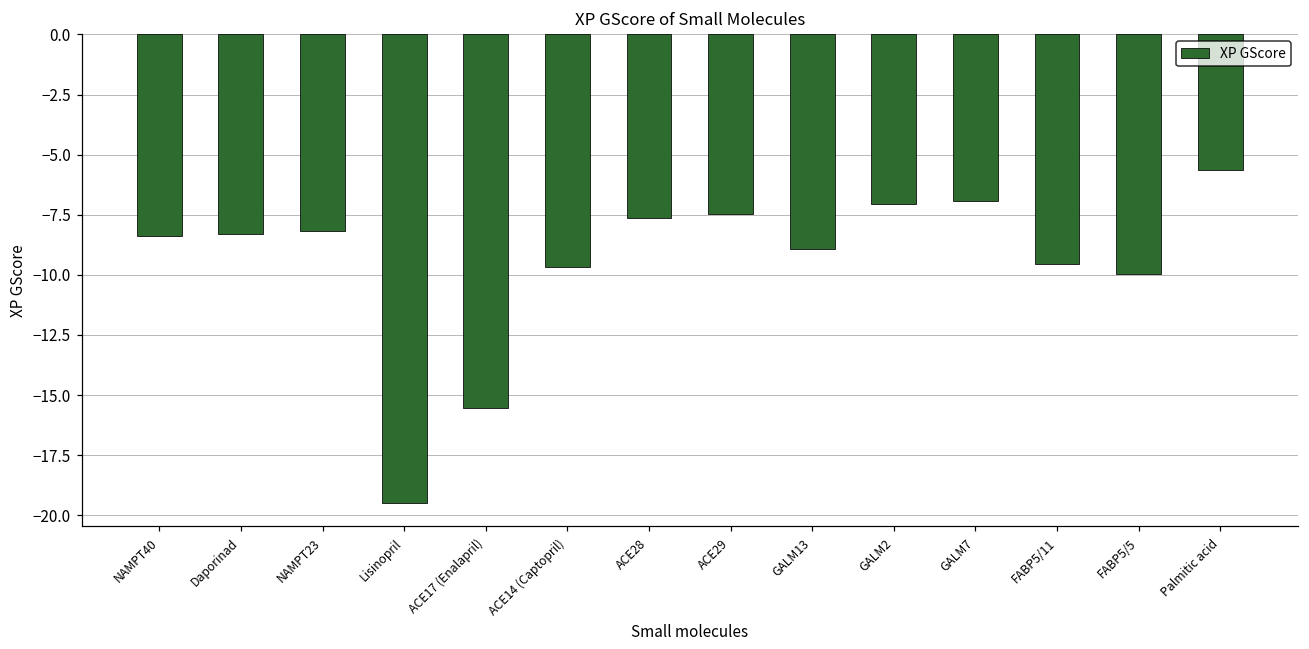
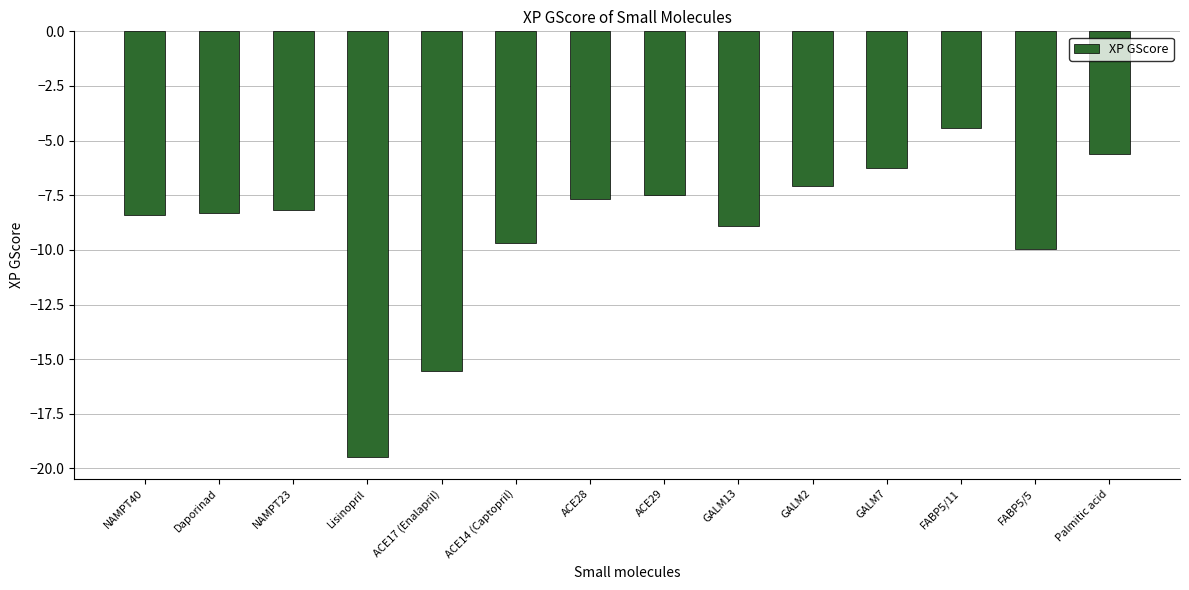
  {
    "NAMPT40": -8.4,
    "Daporinad": -8.3,
    "NAMPT23": -8.2,
    "Lisinopril": -19.5,
    "ACE17 (Enalapril)": -15.5,
    "ACE14 (Captopril)": -9.7,
    "ACE28": -7.7,
    "ACE29": -7.5,
    "GALM13": -8.9,
    "GALM2": -7.1,
-   "GALM7": -6.9,
-   "FABP5/11": -9.5,
+   "GALM7": -6.2,
+   "FABP5/11": -4.4,
    "FABP5/5": -10.0,
    "Palmitic acid": -5.6
  }
